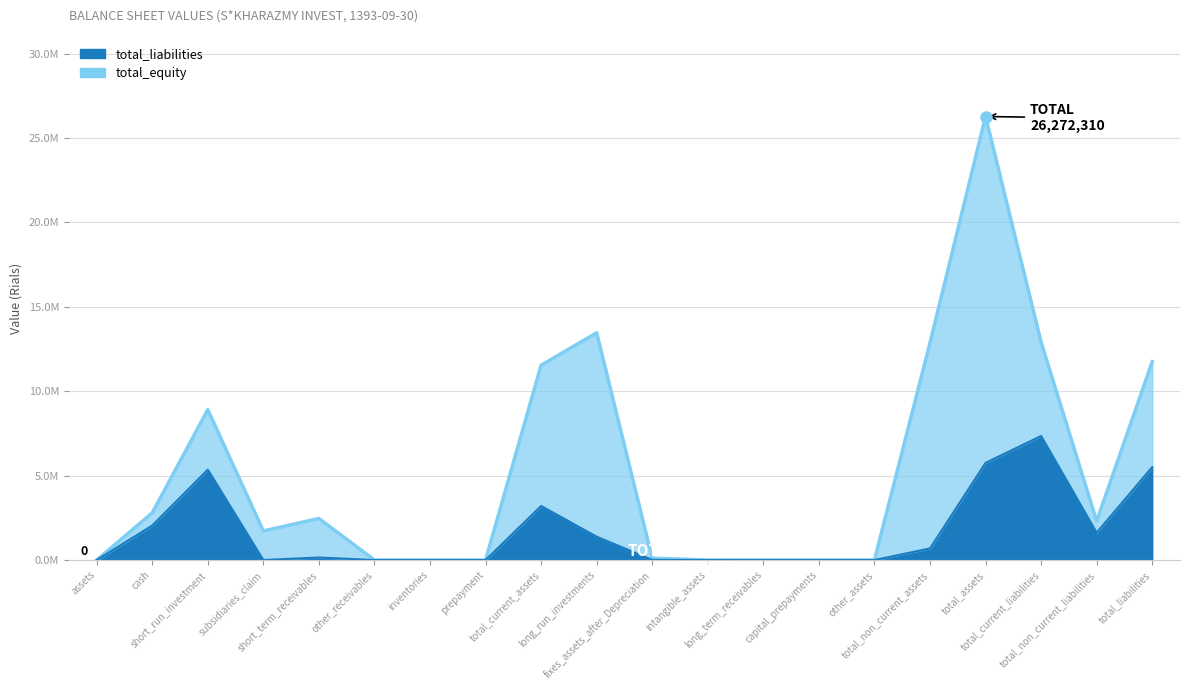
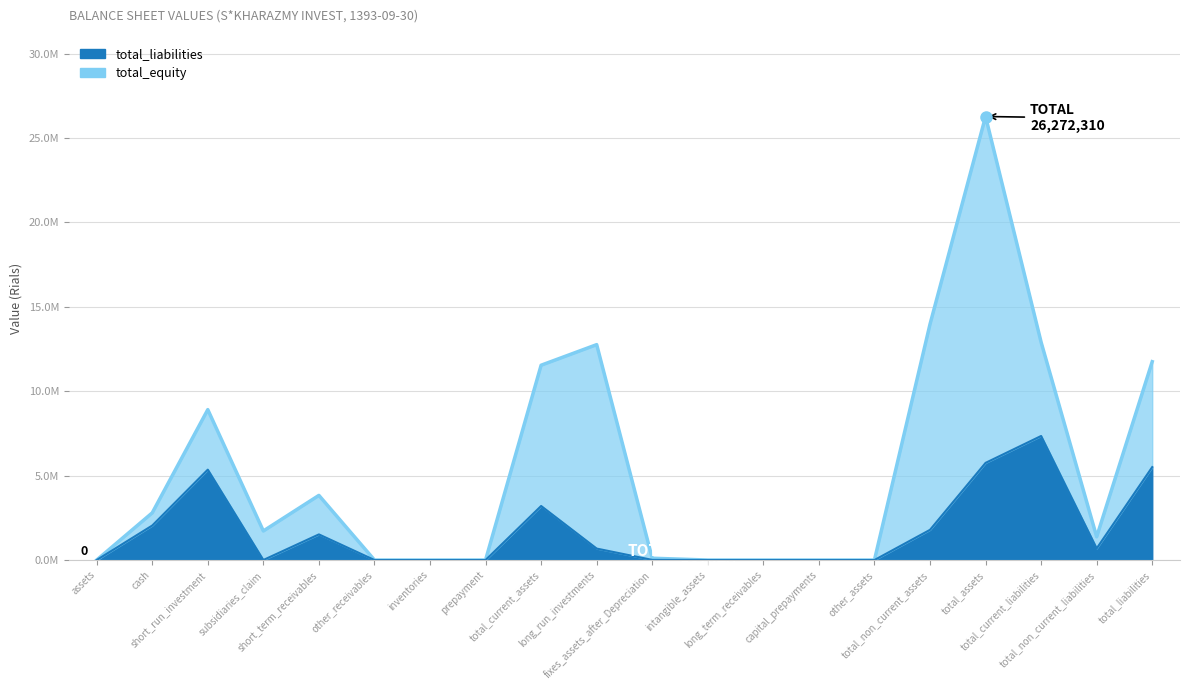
  {
    "total_liabilities": {
      "cash": 2000000,
      "short_run_investment": 5400000,
      "subsidiaries_claim": 0,
-     "short_term_receivables": 200000,
+     "short_term_receivables": 1500000,
      "total_current_assets": 3200000,
-     "long_run_investments": 1400000,
-     "total_non_current_assets": 700000,
+     "long_run_investments": 700000,
+     "total_non_current_assets": 1800000,
      "total_assets": 5800000,
      "total_current_liabilities": 7300000,
-     "total_non_current_liabilities": 1600000,
+     "total_non_current_liabilities": 700000,
      "total_liabilities": 5500000
    }
  }
